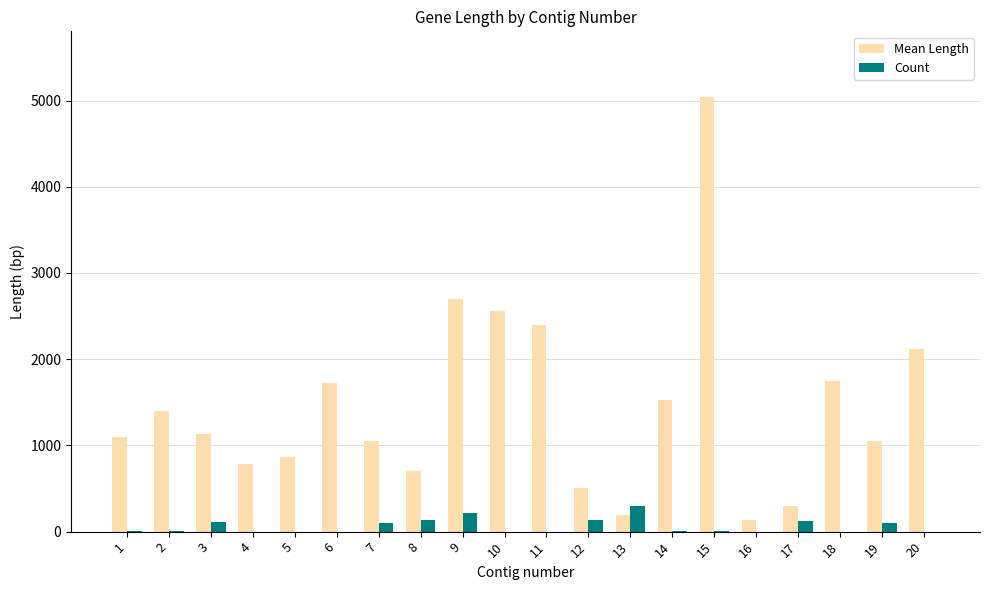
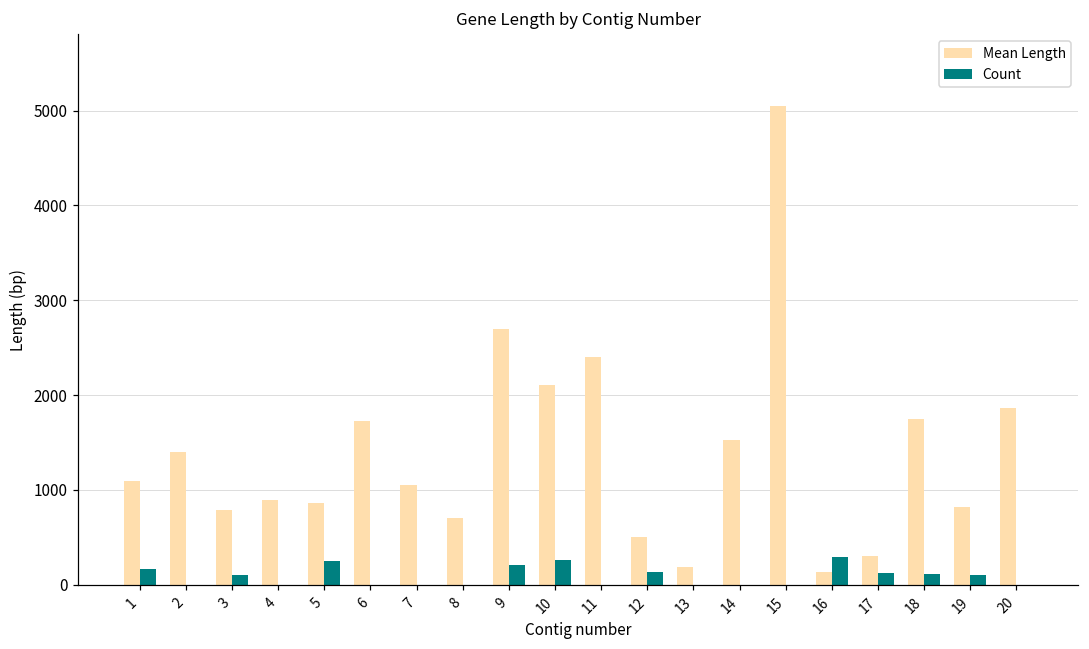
  {
    "Mean Length": {
      "1": 1100,
      "2": 1400,
-     "3": 1100,
-     "4": 800,
+     "3": 800,
+     "4": 900,
      "5": 900,
      "6": 1700,
      "7": 1100,
      "8": 700,
      "9": 2700,
-     "10": 2600,
+     "10": 2100,
      "11": 2400,
      "12": 500,
      "13": 200,
      "14": 1500,
      "15": 5000,
      "16": 100,
      "17": 300,
      "18": 1800,
-     "19": 1100,
-     "20": 2100
+     "19": 800,
+     "20": 1900
    },
    "Count": {
-     "1": 0,
+     "1": 200,
      "3": 100,
-     "5": 0,
-     "7": 100,
-     "8": 100,
+     "5": 300,
+     "7": 0,
+     "8": 0,
      "9": 200,
-     "10": 0,
+     "10": 300,
      "12": 100,
-     "13": 300,
-     "16": 0,
+     "13": 0,
+     "16": 300,
      "17": 100,
-     "18": 0,
+     "18": 100,
      "19": 100
    }
  }
